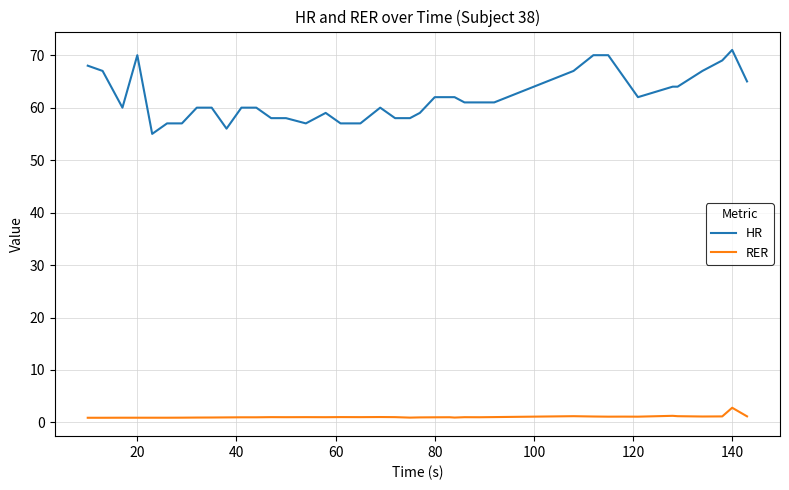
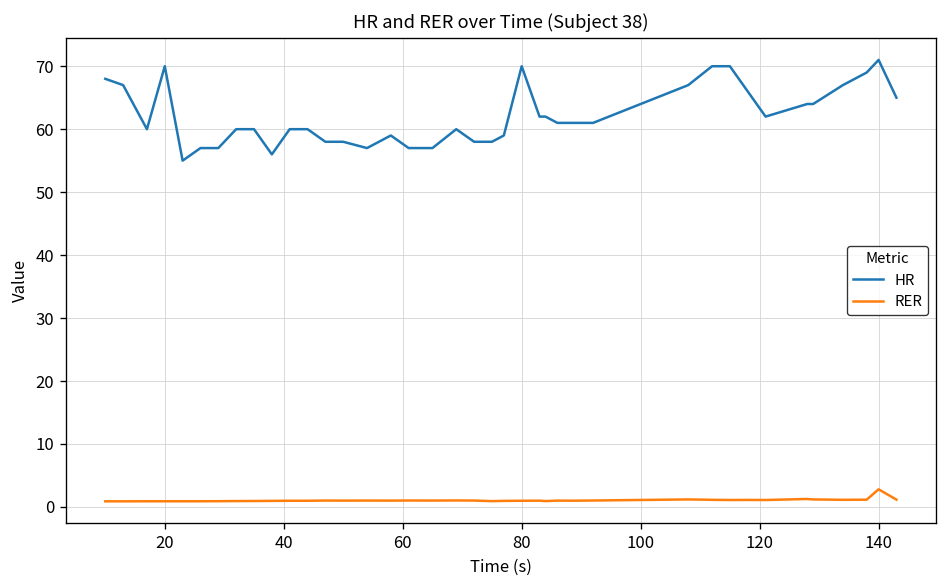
  {
    "HR": {
      "20": 70,
-     "80": 62,
+     "80": 70,
      "140": 71
    },
    "RER": {
      "20": 1,
      "80": 1,
      "140": 3
    }
  }
